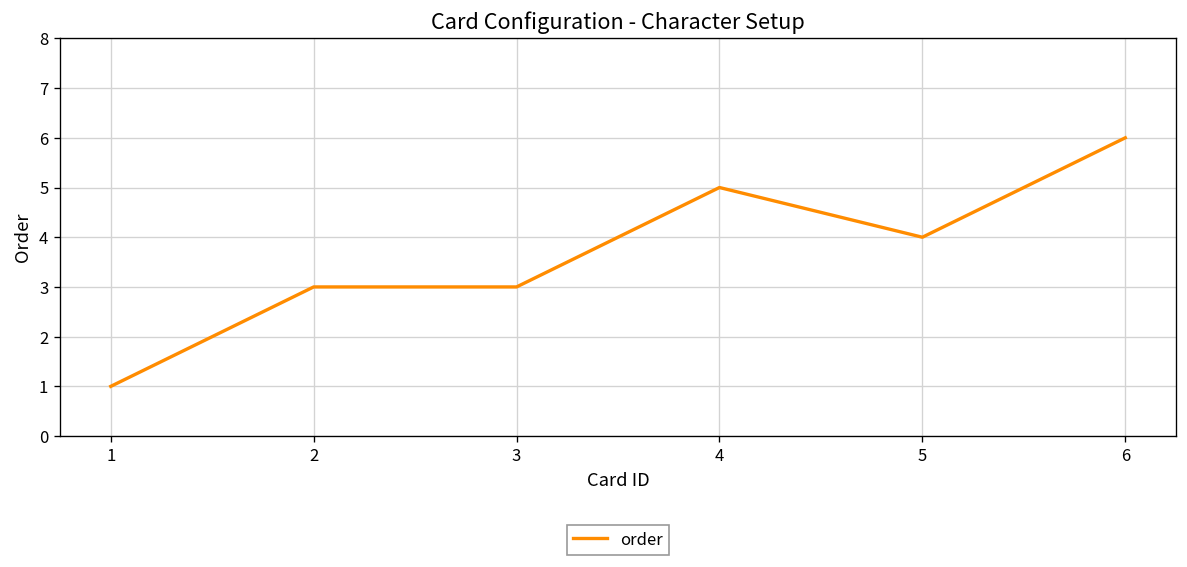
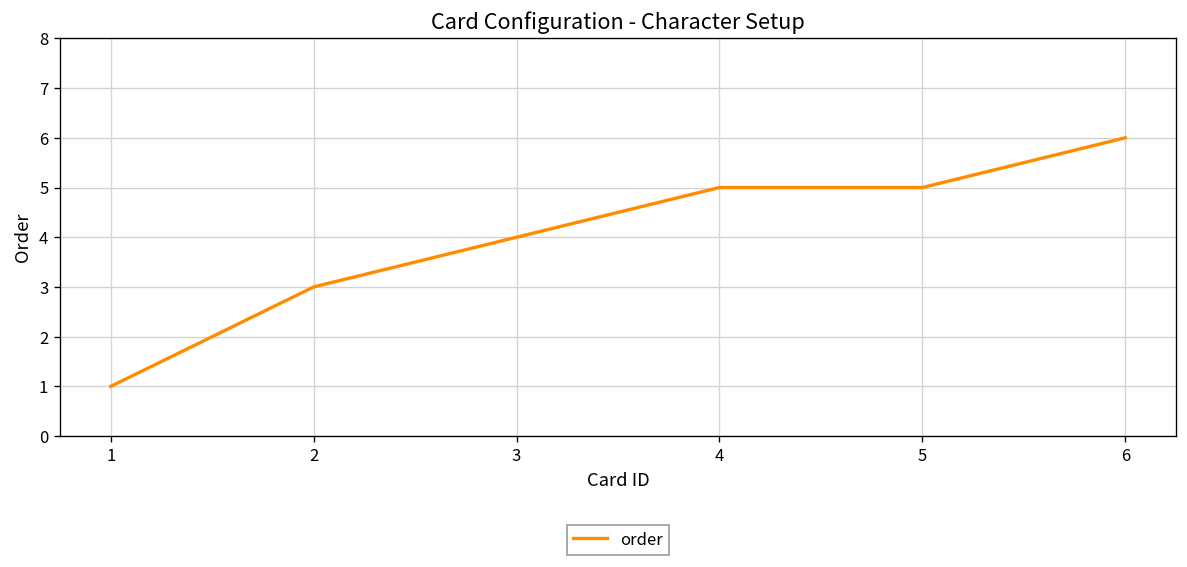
  {
    "1": 1,
    "2": 3,
-   "3": 3,
+   "3": 4,
    "4": 5,
-   "5": 4,
+   "5": 5,
    "6": 6
  }
